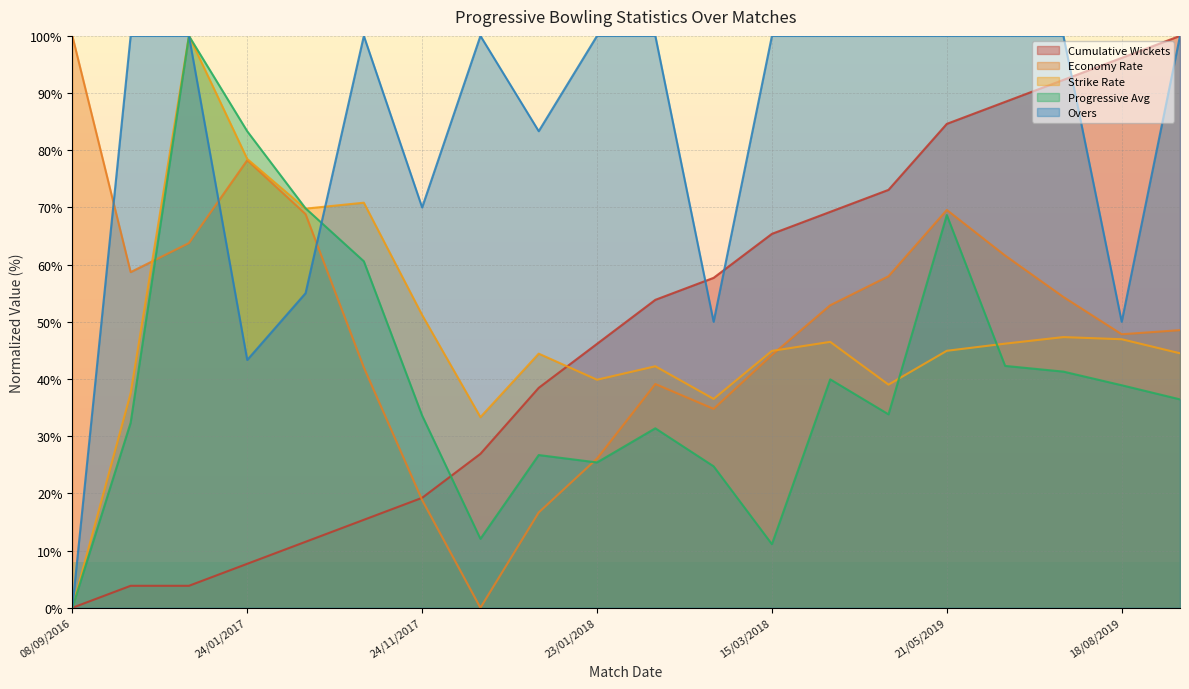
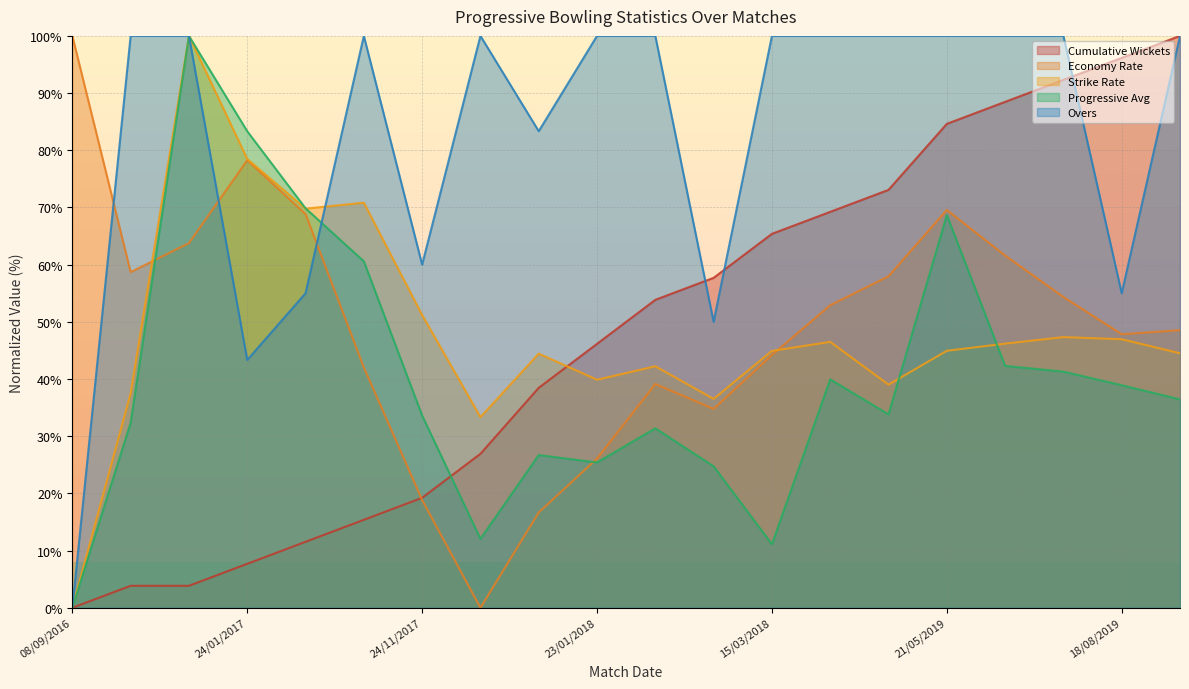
  {
    "Progressive Avg": {
      "24/01/2017": "83%",
      "24/11/2017": "34%",
      "23/01/2018": "25%",
      "15/03/2018": "11%",
      "21/05/2019": "69%",
      "18/08/2019": "39%"
    },
    "Overs": {
      "24/01/2017": "43%",
-     "24/11/2017": "70%",
+     "24/11/2017": "60%",
      "23/01/2018": "100%",
      "15/03/2018": "100%",
      "21/05/2019": "100%",
-     "18/08/2019": "50%"
+     "18/08/2019": "55%"
    }
  }
